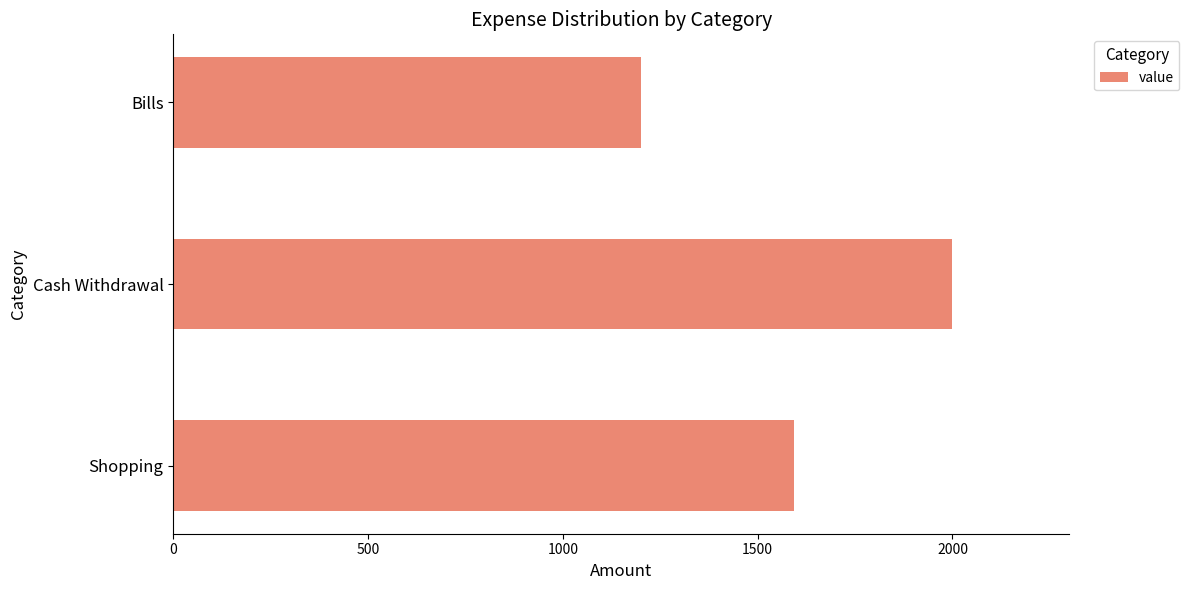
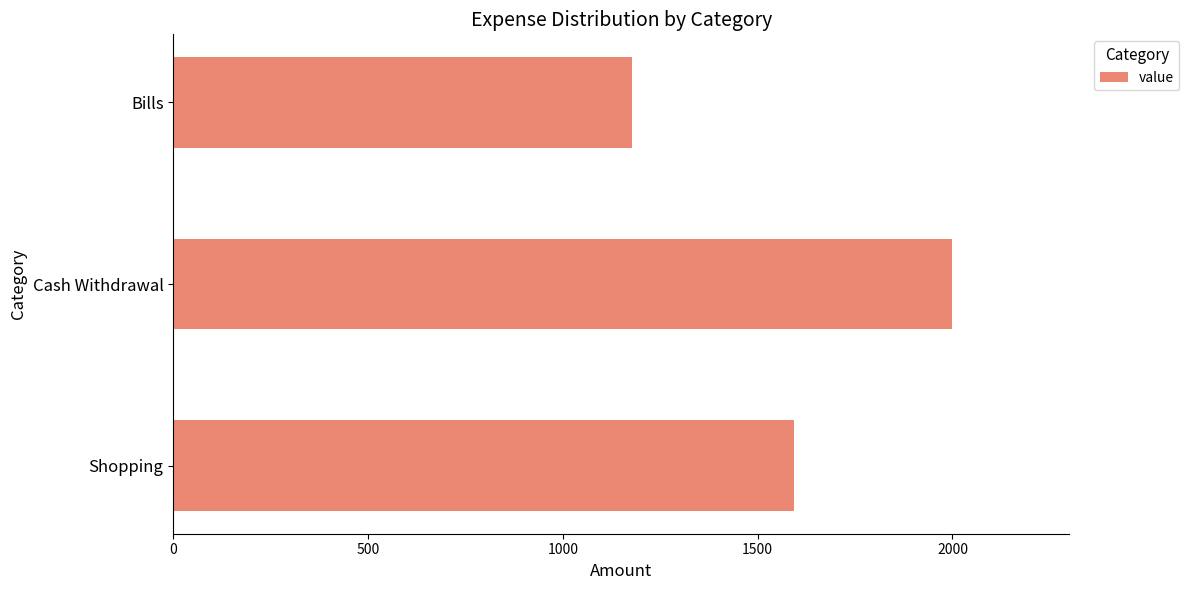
  {
-   "Bills": 1200,
+   "Bills": 1180,
    "Cash Withdrawal": 2000,
    "Shopping": 1590
  }
